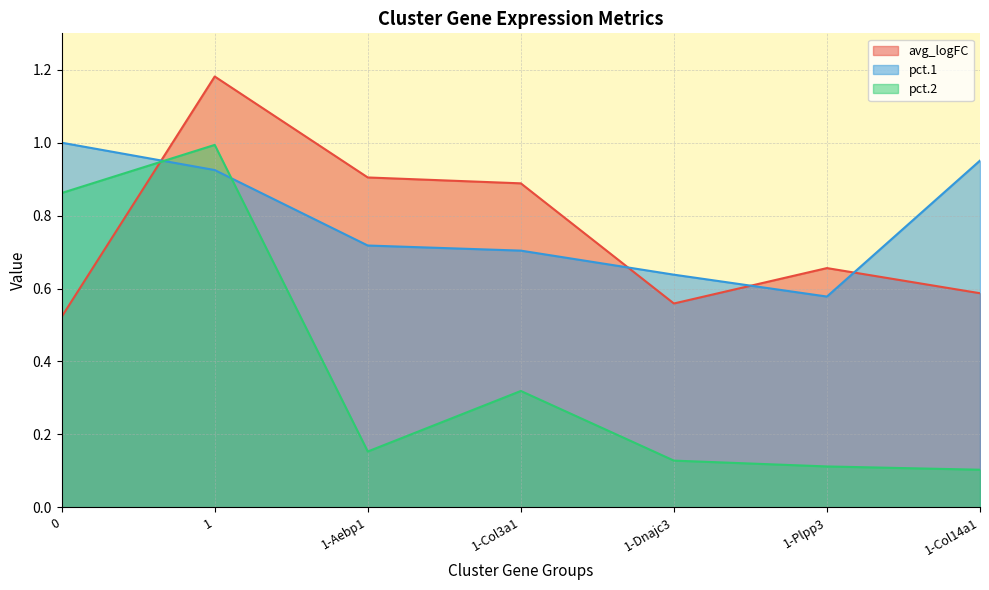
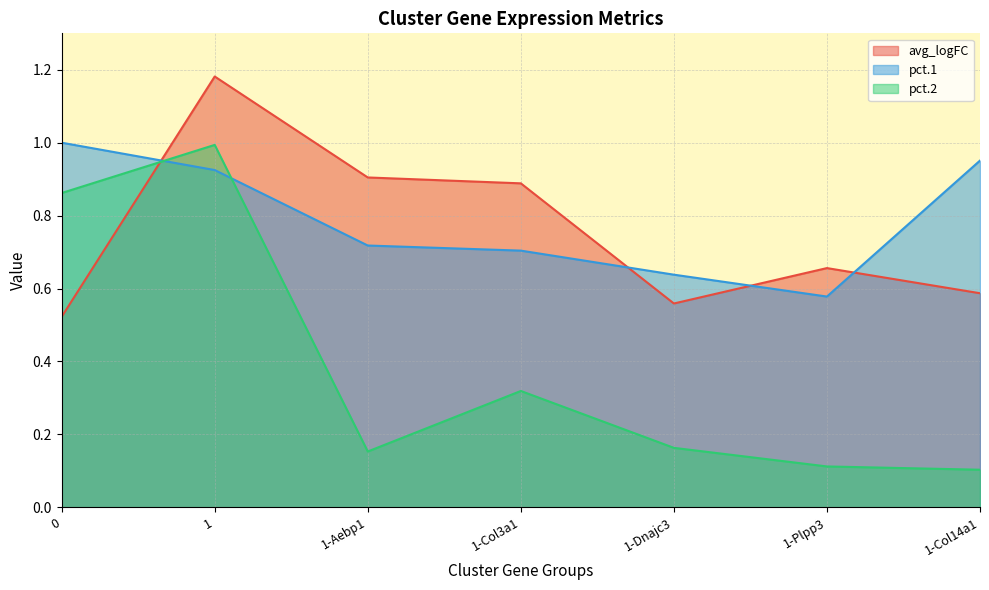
  {
    "avg_logFC": {
      "0": 0.52,
      "1": 1.18,
      "1-Aebp1": 0.90,
      "1-Col3a1": 0.89,
      "1-Dnajc3": 0.56,
      "1-Plpp3": 0.66,
      "1-Col14a1": 0.59
    },
    "pct.1": {
      "0": 1.00,
      "1": 0.93,
      "1-Aebp1": 0.72,
      "1-Col3a1": 0.70,
      "1-Dnajc3": 0.64,
      "1-Plpp3": 0.58,
      "1-Col14a1": 0.95
    },
    "pct.2": {
      "0": 0.86,
      "1": 0.99,
      "1-Aebp1": 0.15,
      "1-Col3a1": 0.32,
-     "1-Dnajc3": 0.13,
+     "1-Dnajc3": 0.16,
      "1-Plpp3": 0.11,
      "1-Col14a1": 0.10
    }
  }
